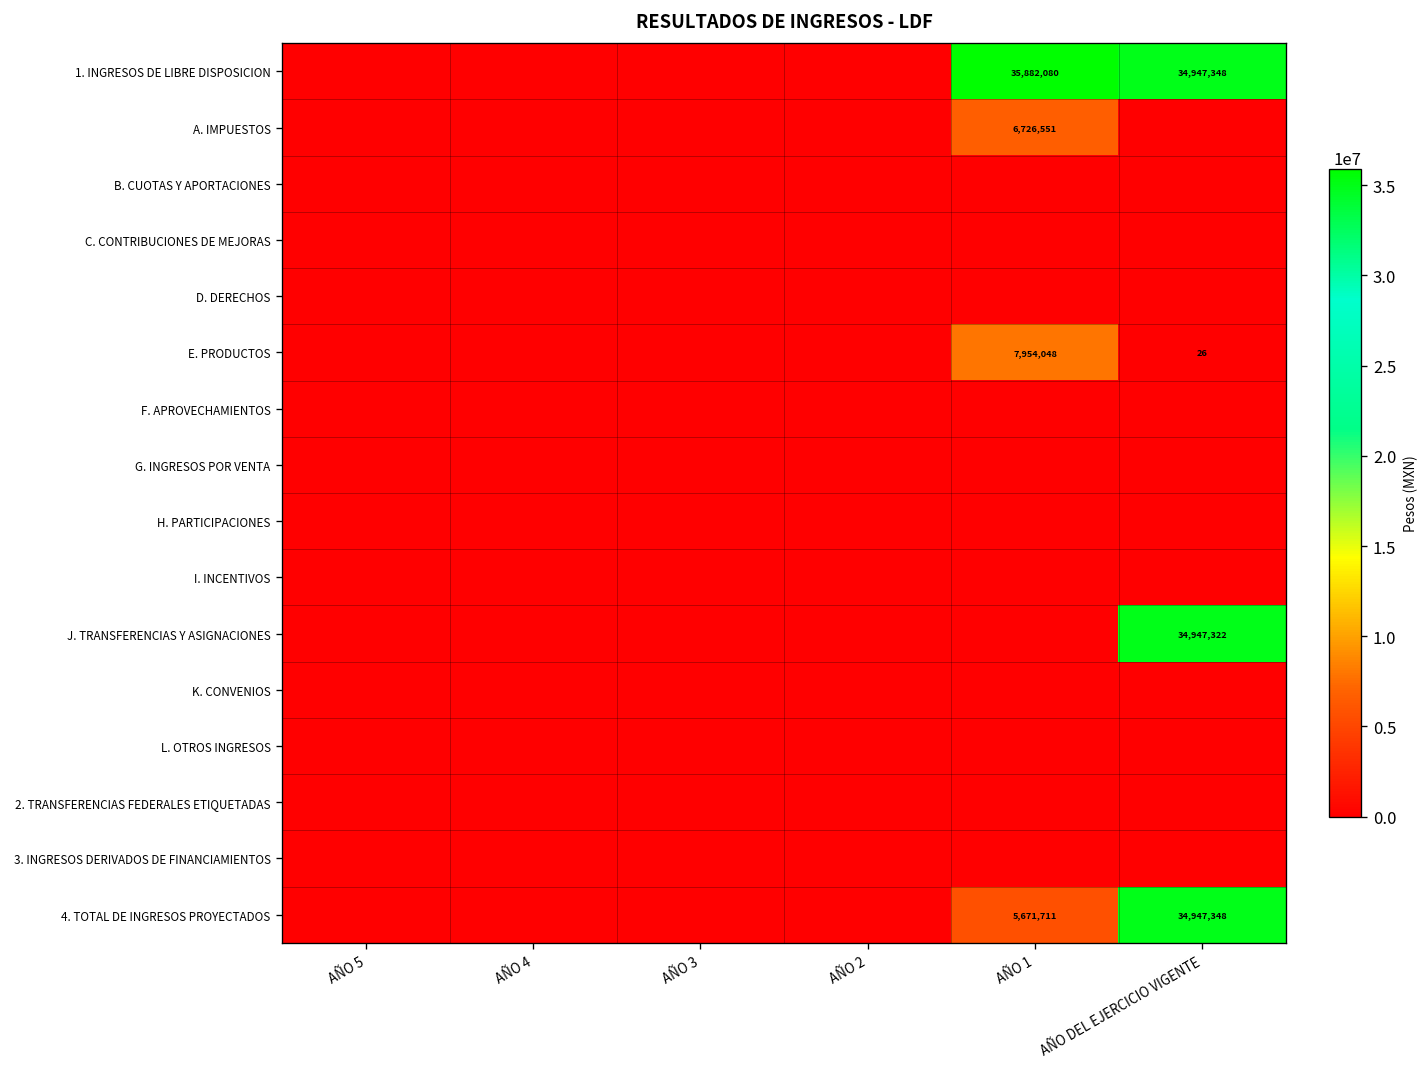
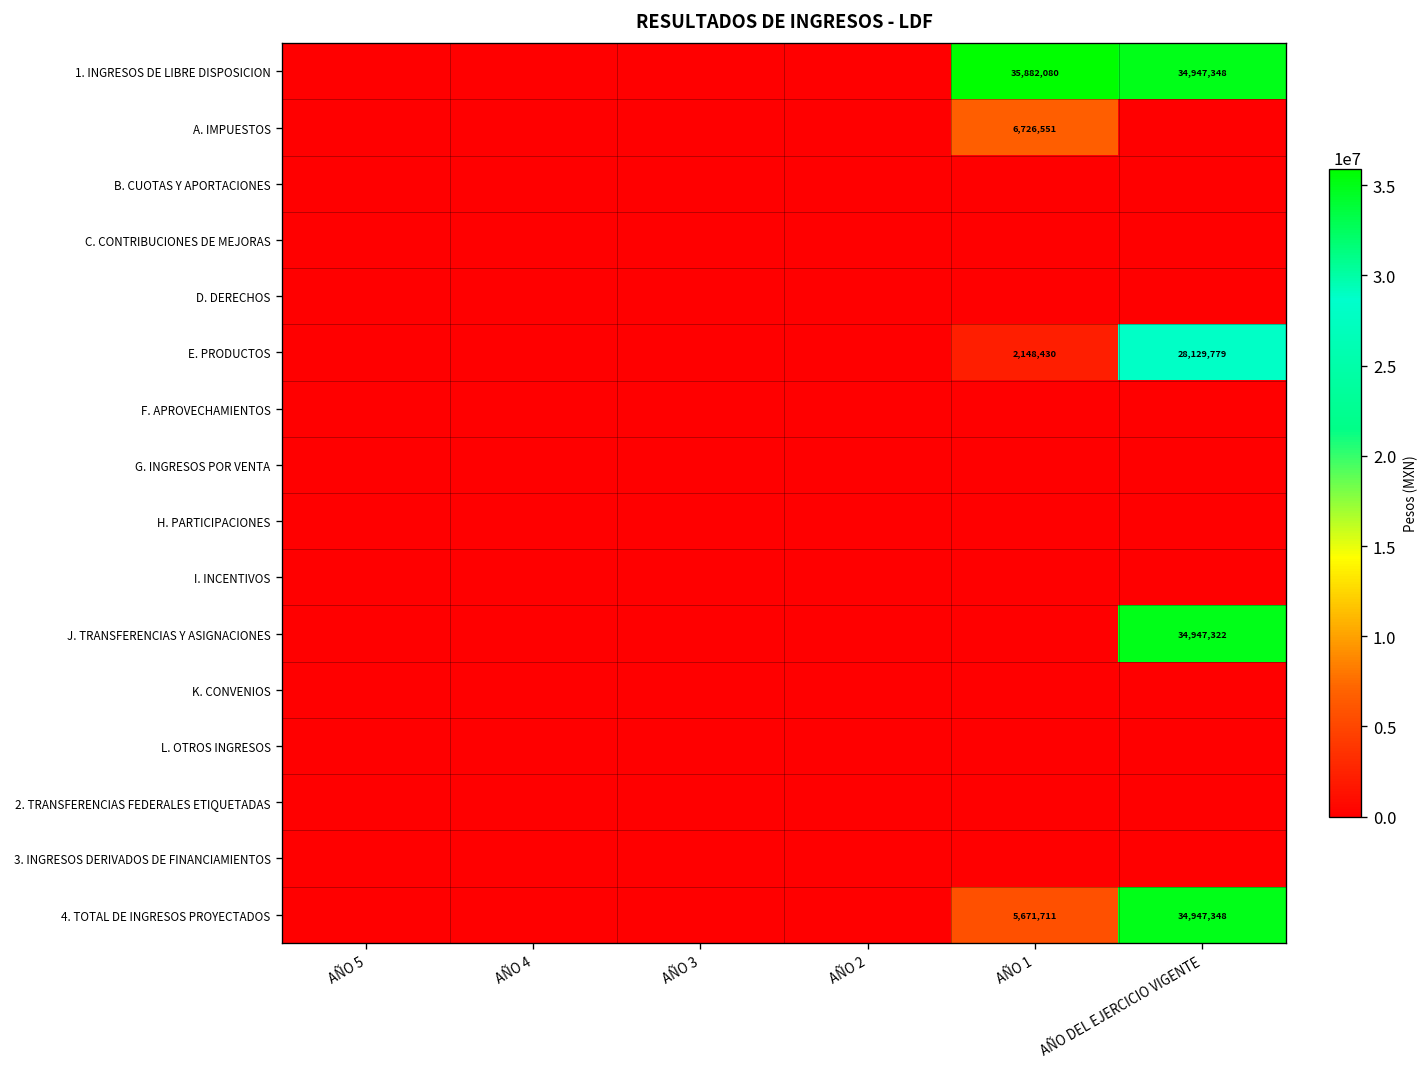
  {
    "1. INGRESOS DE LIBRE DISPOSICION": {
      "AÑO 1": "35,882,080",
      "AÑO DEL EJERCICIO VIGENTE": "34,947,348"
    },
    "A. IMPUESTOS": {
      "AÑO 1": "6,726,551"
    },
    "E. PRODUCTOS": {
-     "AÑO 1": "7,954,048",
-     "AÑO DEL EJERCICIO VIGENTE": "26"
+     "AÑO 1": "2,148,430",
+     "AÑO DEL EJERCICIO VIGENTE": "28,129,779"
    },
    "J. TRANSFERENCIAS Y ASIGNACIONES": {
      "AÑO DEL EJERCICIO VIGENTE": "34,947,322"
    },
    "4. TOTAL DE INGRESOS PROYECTADOS": {
      "AÑO 1": "5,671,711",
      "AÑO DEL EJERCICIO VIGENTE": "34,947,348"
    }
  }
